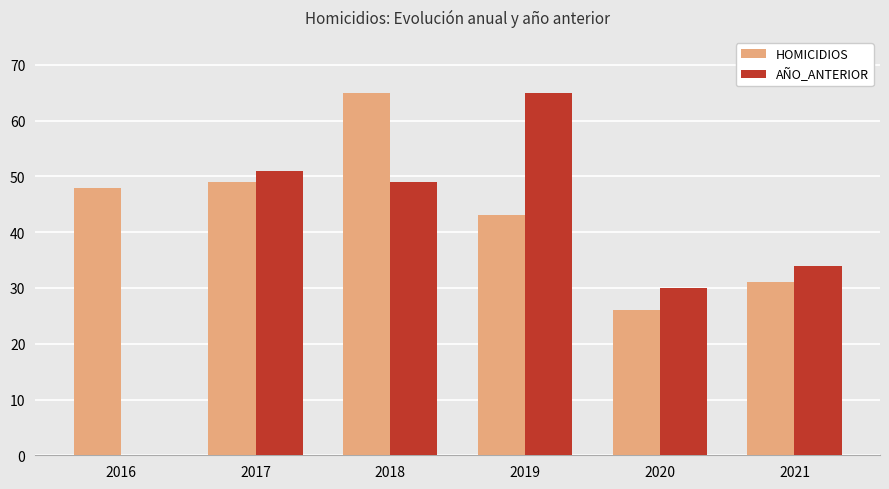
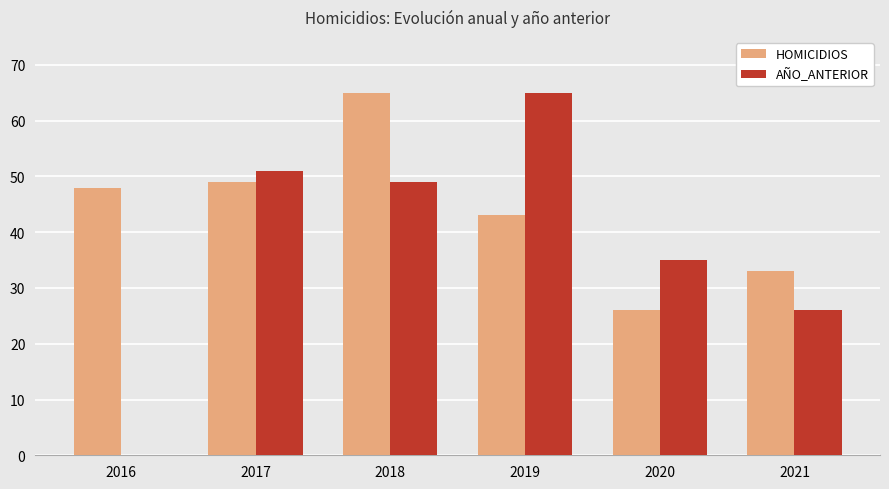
  {
    "HOMICIDIOS": {
      "2016": 48,
      "2017": 49,
      "2018": 65,
      "2019": 43,
      "2020": 26,
-     "2021": 31
+     "2021": 33
    },
    "AÑO_ANTERIOR": {
      "2016": 0,
      "2017": 51,
      "2018": 49,
      "2019": 65,
-     "2020": 30,
-     "2021": 34
+     "2020": 35,
+     "2021": 26
    }
  }
